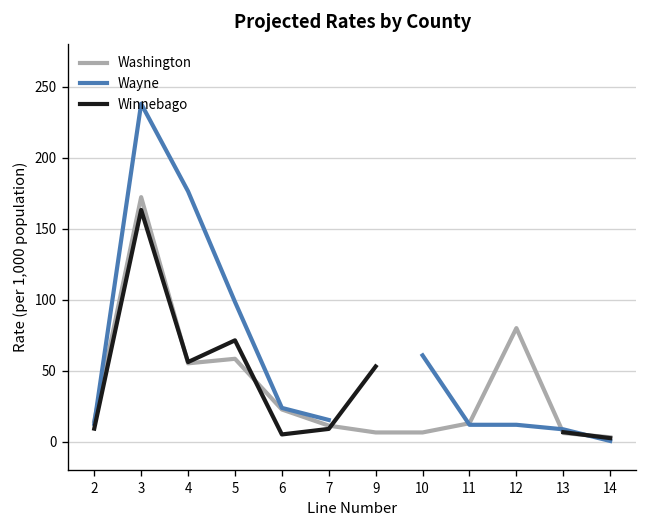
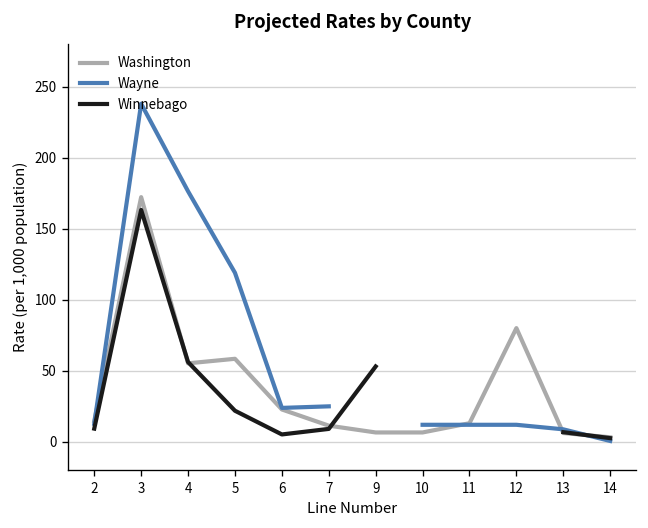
  {
    "Washington": {
      "3": 172,
      "5": 58,
      "7": 11,
      "9": 7,
      "10": 7,
      "12": 80
    },
    "Wayne": {
      "3": 238,
      "4": 176,
-     "5": 99,
-     "7": 15,
-     "10": 61,
+     "5": 119,
+     "7": 25,
+     "10": 12,
      "12": 12
    },
    "Winnebago": {
      "2": 9,
      "3": 163,
-     "5": 71,
+     "5": 22,
      "6": 5,
      "7": 9,
      "9": 53,
      "11": 5
    }
  }
